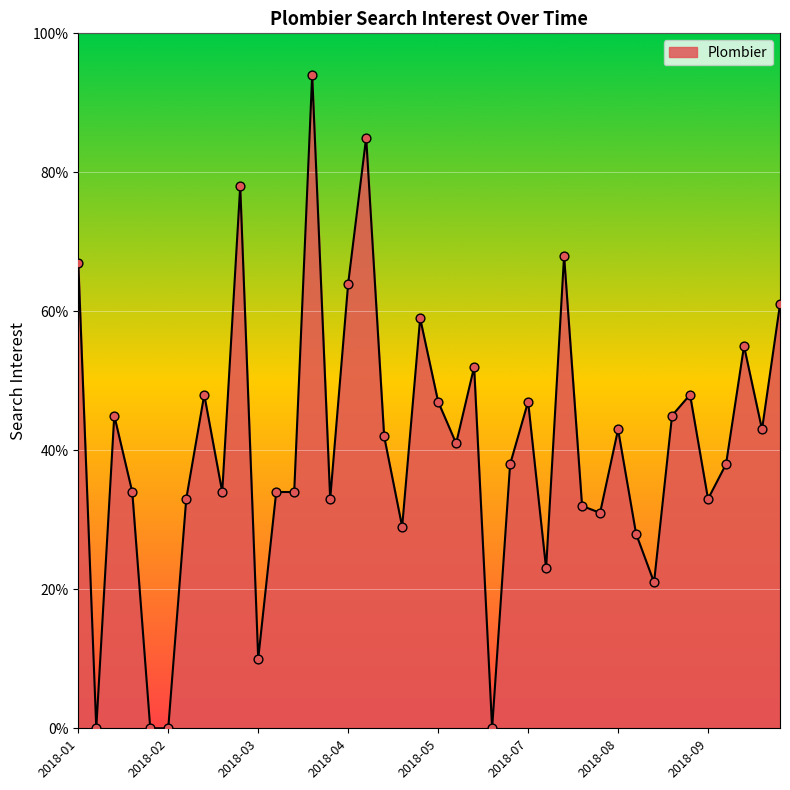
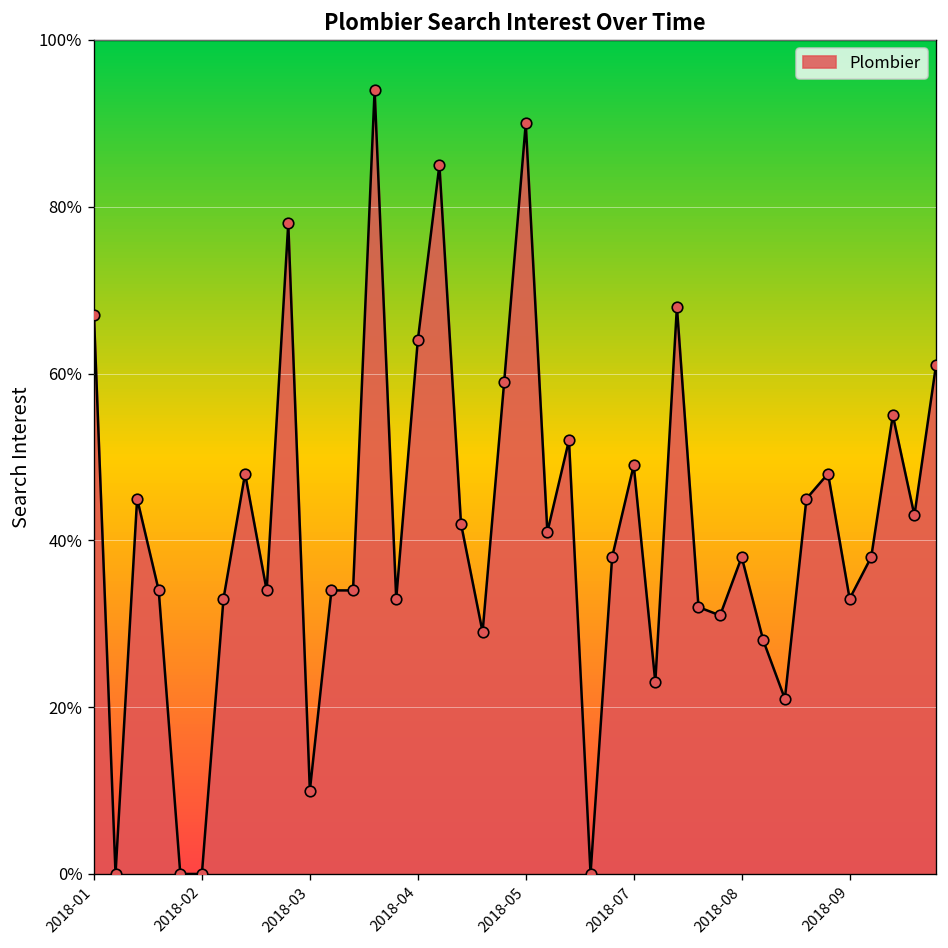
  {
    "2018-01": "67%",
    "2018-02": "0%",
    "2018-03": "10%",
    "2018-04": "64%",
-   "2018-05": "47%",
-   "2018-07": "47%",
-   "2018-08": "43%",
+   "2018-05": "90%",
+   "2018-07": "49%",
+   "2018-08": "38%",
    "2018-09": "33%"
  }
